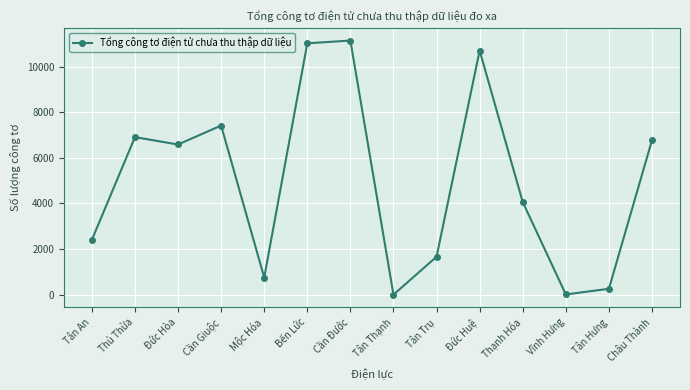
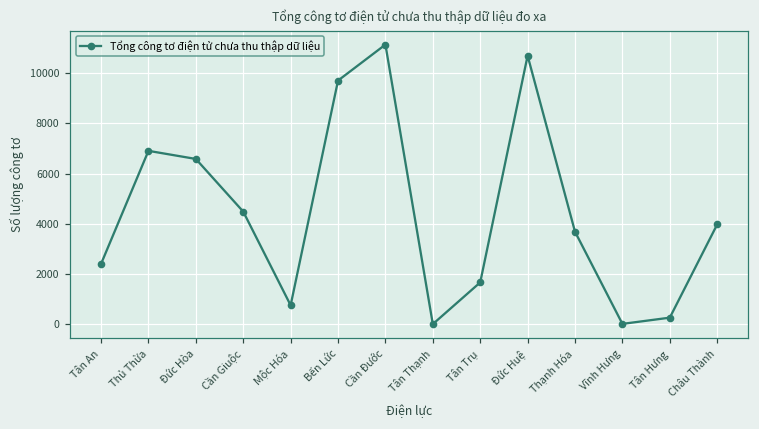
  {
    "Tân An": 2400,
    "Thủ Thừa": 6900,
    "Đức Hòa": 6600,
-   "Cần Giuộc": 7400,
+   "Cần Giuộc": 4500,
    "Mộc Hóa": 800,
-   "Bến Lức": 11000,
+   "Bến Lức": 9700,
    "Cần Đước": 11100,
    "Tân Thạnh": 0,
    "Tân Trụ": 1700,
    "Đức Huệ": 10700,
-   "Thạnh Hóa": 4100,
+   "Thạnh Hóa": 3700,
    "Vĩnh Hưng": 0,
    "Tân Hưng": 300,
-   "Châu Thành": 6800
+   "Châu Thành": 4000
  }
